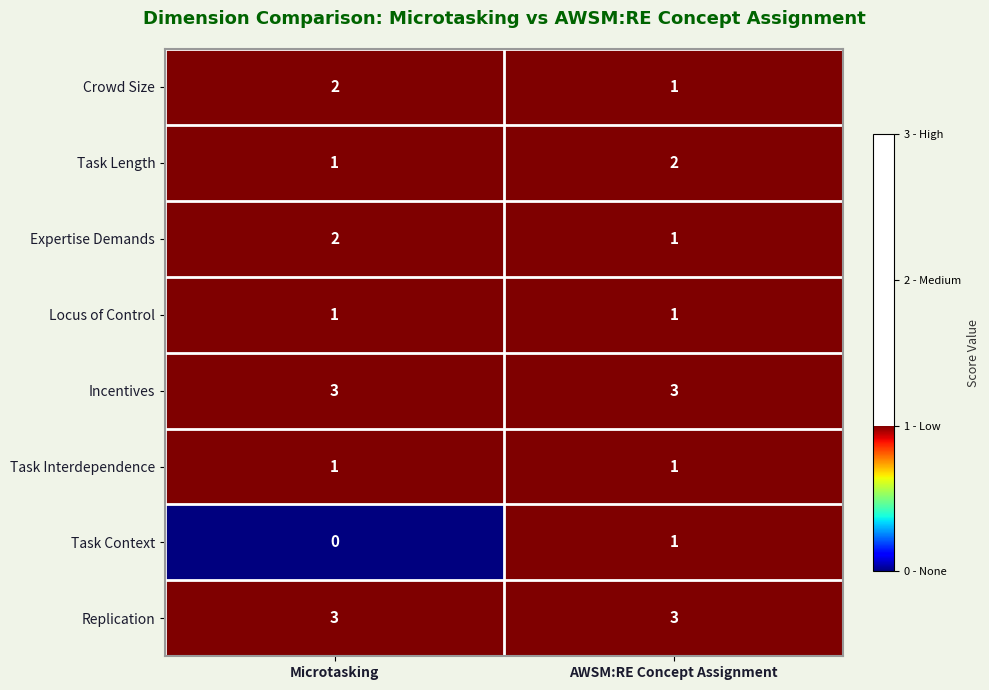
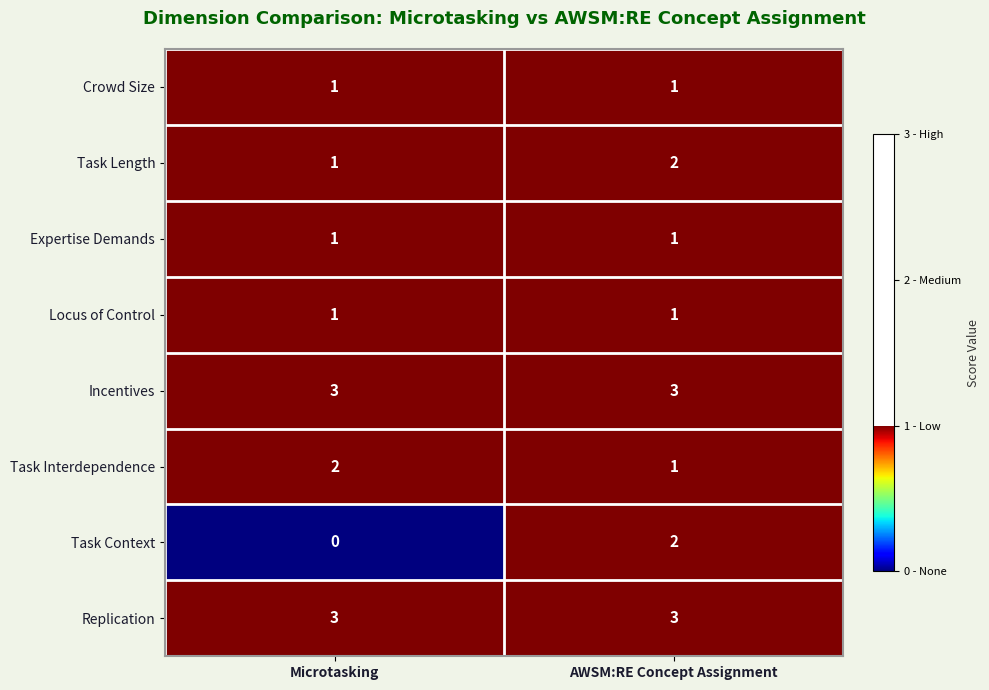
  {
    "Crowd Size": {
-     "Microtasking": 2,
+     "Microtasking": 1,
      "AWSM:RE Concept Assignment": 1
    },
    "Task Length": {
      "Microtasking": 1,
      "AWSM:RE Concept Assignment": 2
    },
    "Expertise Demands": {
-     "Microtasking": 2,
+     "Microtasking": 1,
      "AWSM:RE Concept Assignment": 1
    },
    "Locus of Control": {
      "Microtasking": 1,
      "AWSM:RE Concept Assignment": 1
    },
    "Incentives": {
      "Microtasking": 3,
      "AWSM:RE Concept Assignment": 3
    },
    "Task Interdependence": {
-     "Microtasking": 1,
+     "Microtasking": 2,
      "AWSM:RE Concept Assignment": 1
    },
    "Task Context": {
      "Microtasking": 0,
-     "AWSM:RE Concept Assignment": 1
+     "AWSM:RE Concept Assignment": 2
    },
    "Replication": {
      "Microtasking": 3,
      "AWSM:RE Concept Assignment": 3
    }
  }
